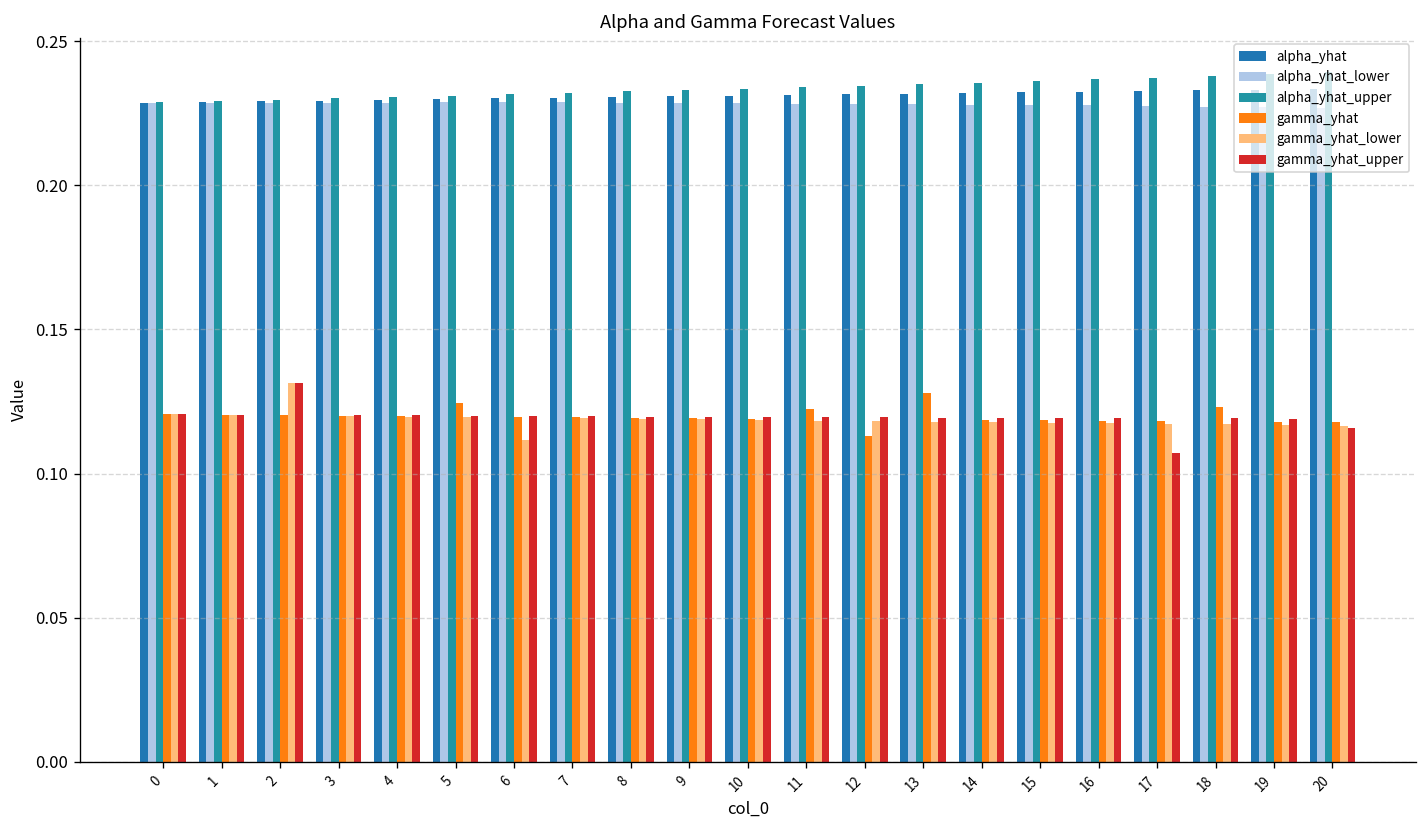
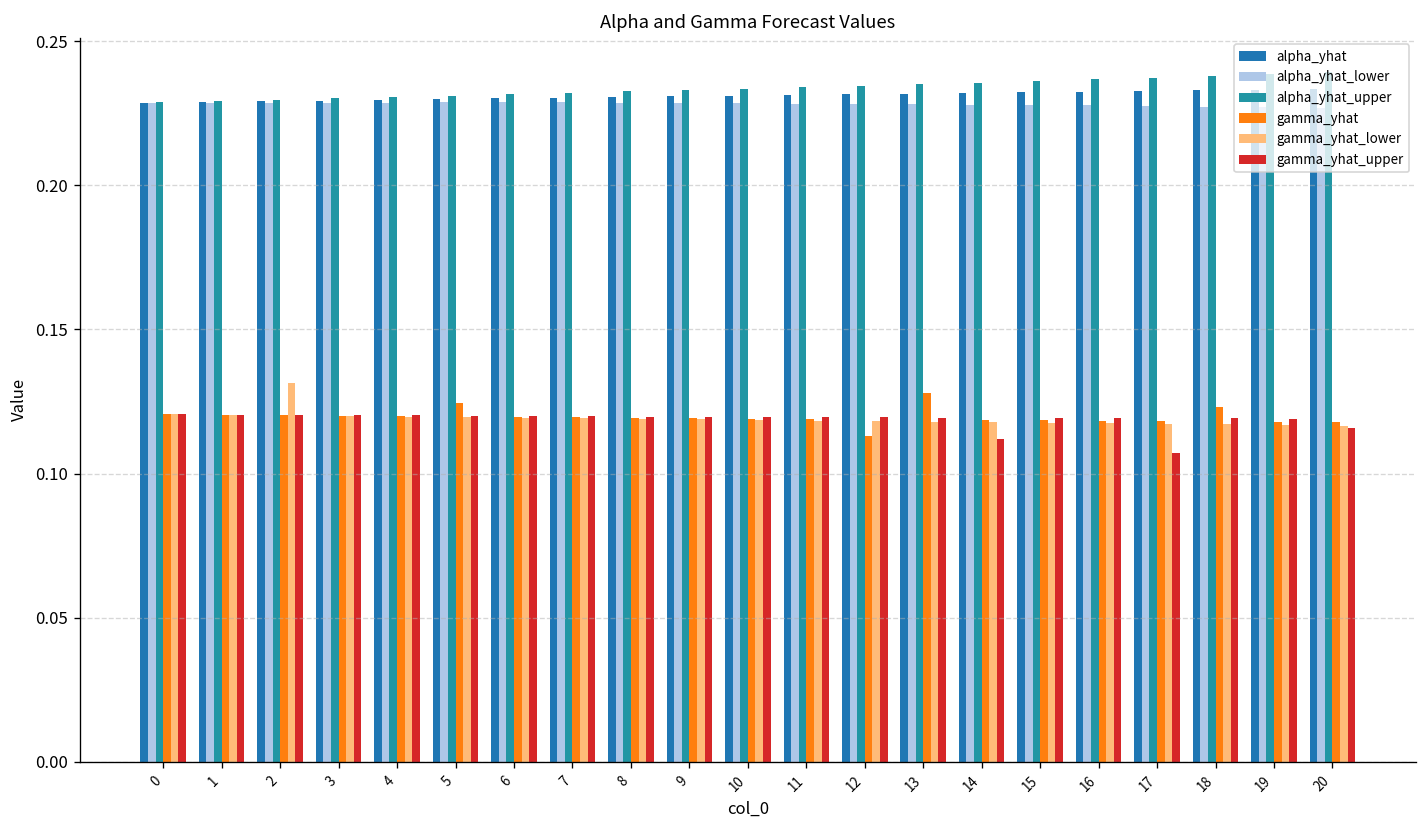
  {
    "alpha_yhat_lower": {
      "0": 0.228,
      "1": 0.229,
      "2": 0.229,
      "3": 0.229,
      "4": 0.229,
      "5": 0.229,
      "6": 0.229,
      "7": 0.229,
      "8": 0.229,
      "9": 0.229,
      "10": 0.228,
      "11": 0.228,
      "12": 0.228,
      "13": 0.228,
      "14": 0.228,
      "15": 0.228,
      "16": 0.228,
      "17": 0.227,
      "18": 0.227
    },
    "gamma_yhat": {
      "0": 0.121,
      "1": 0.120,
      "2": 0.120,
      "3": 0.120,
      "4": 0.120,
      "5": 0.124,
      "6": 0.120,
      "7": 0.120,
      "8": 0.119,
      "9": 0.119,
      "10": 0.119,
-     "11": 0.122,
+     "11": 0.119,
      "12": 0.113,
      "13": 0.128,
      "14": 0.119,
      "15": 0.118,
      "16": 0.118,
      "17": 0.118,
      "18": 0.123,
      "19": 0.118,
      "20": 0.118
    },
    "gamma_yhat_lower": {
      "0": 0.121,
      "1": 0.120,
      "2": 0.131,
      "3": 0.120,
      "4": 0.120,
      "5": 0.120,
-     "6": 0.112,
+     "6": 0.119,
      "7": 0.119,
      "8": 0.119,
      "9": 0.119,
      "10": 0.119,
      "11": 0.118,
      "12": 0.118,
      "13": 0.118,
      "14": 0.118,
      "15": 0.118,
      "16": 0.117,
      "17": 0.117,
      "18": 0.117,
      "19": 0.117,
      "20": 0.117
    },
    "gamma_yhat_upper": {
      "0": 0.121,
      "1": 0.120,
-     "2": 0.131,
+     "2": 0.120,
      "3": 0.120,
      "4": 0.120,
      "5": 0.120,
      "6": 0.120,
      "7": 0.120,
      "8": 0.120,
      "9": 0.120,
      "10": 0.120,
      "11": 0.120,
      "12": 0.119,
      "13": 0.119,
-     "14": 0.119,
+     "14": 0.112,
      "15": 0.119,
      "16": 0.119,
      "17": 0.107,
      "18": 0.119,
      "19": 0.119,
      "20": 0.116
    }
  }
